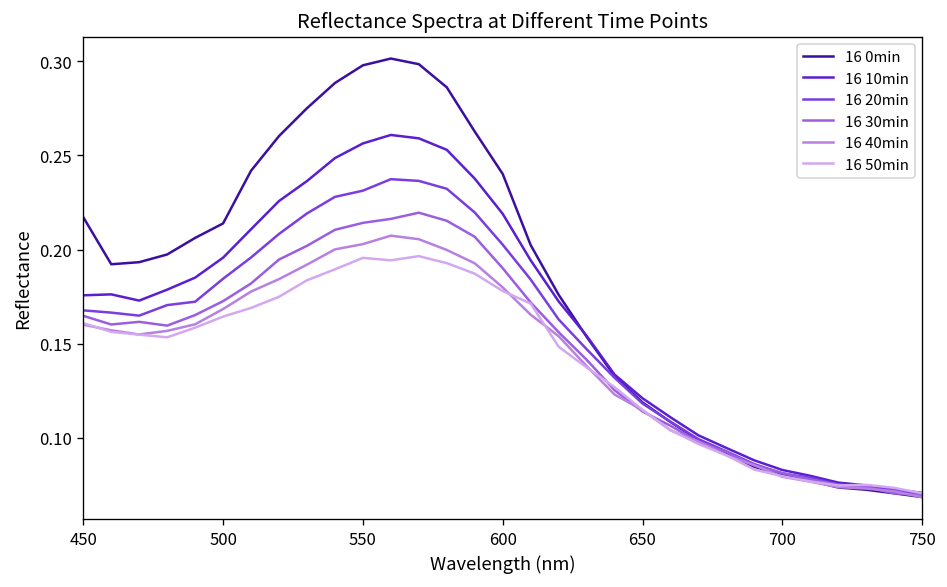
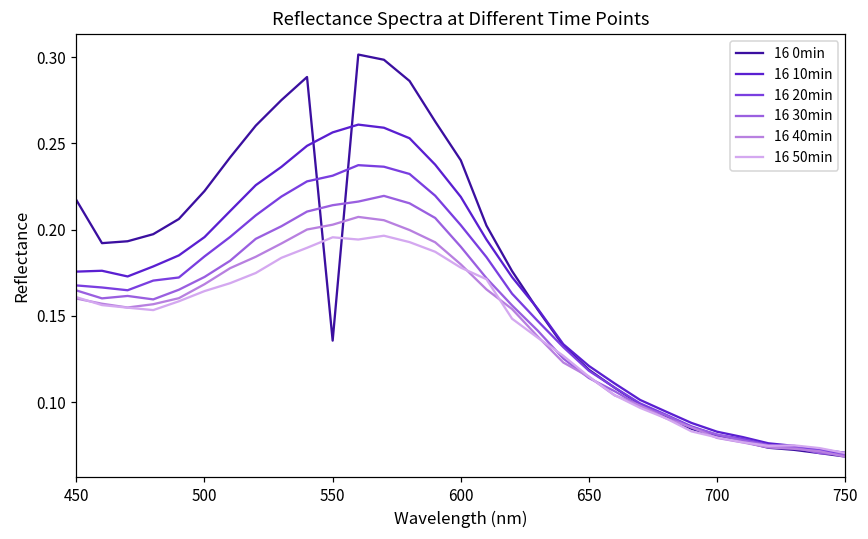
  {
    "16 0min": {
      "450": 0.217,
-     "500": 0.214,
-     "550": 0.298,
+     "500": 0.222,
+     "550": 0.136,
      "600": 0.240
    }
  }
